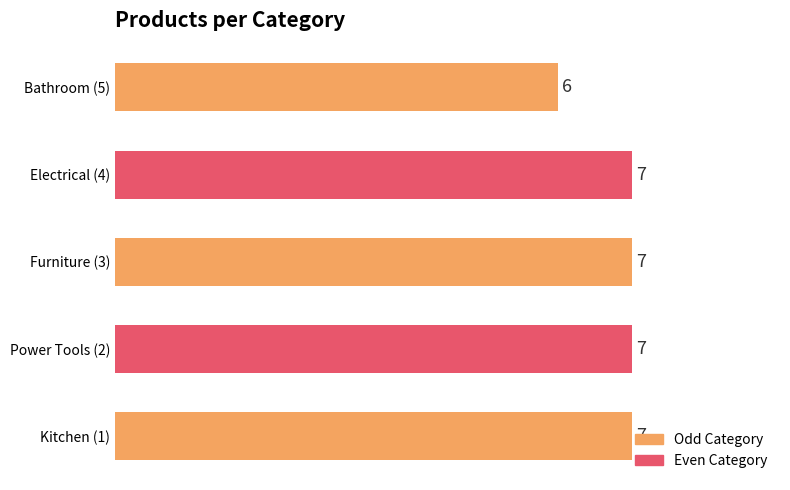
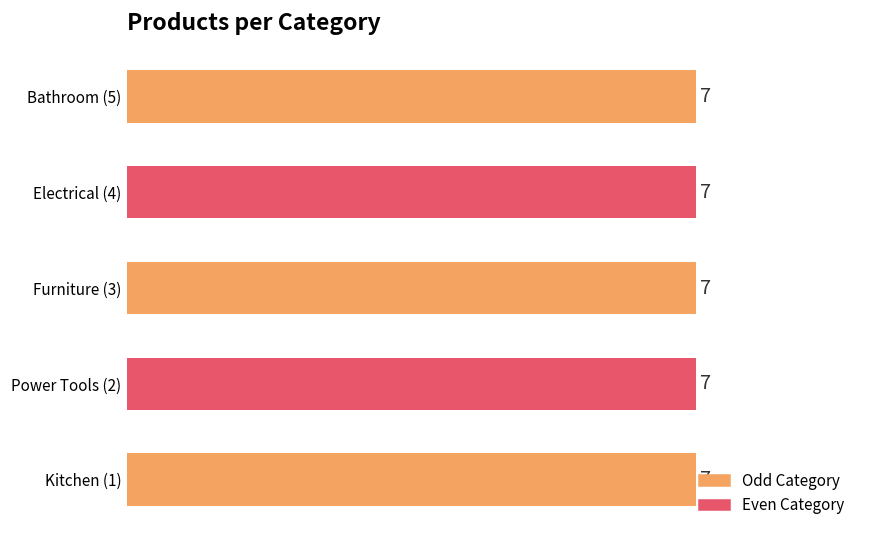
  {
-   "Bathroom (5)": 6,
+   "Bathroom (5)": 7,
    "Electrical (4)": 7,
    "Furniture (3)": 7,
    "Power Tools (2)": 7,
    "Kitchen (1)": 7
  }
